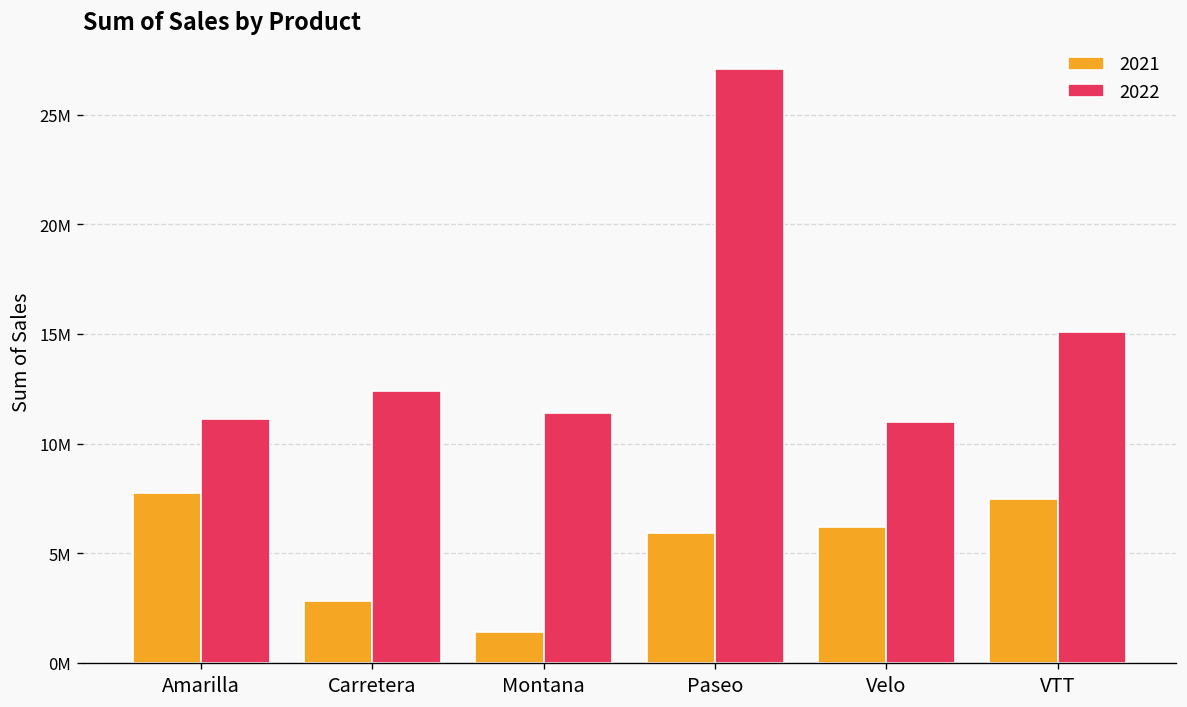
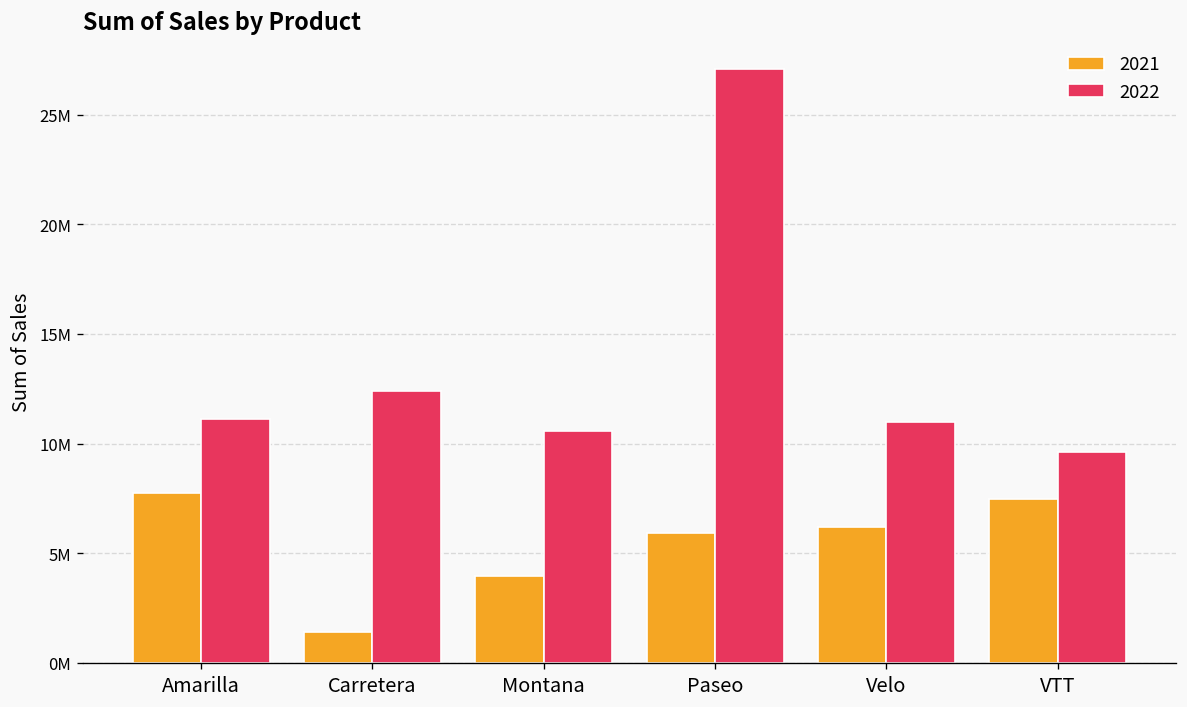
  {
    "2021": {
      "Amarilla": 7700000,
-     "Carretera": 2800000,
-     "Montana": 1400000,
+     "Carretera": 1400000,
+     "Montana": 4000000,
      "Paseo": 5900000,
      "Velo": 6200000,
      "VTT": 7500000
    },
    "2022": {
      "Amarilla": 11100000,
      "Carretera": 12400000,
-     "Montana": 11400000,
+     "Montana": 10600000,
      "Paseo": 27100000,
      "Velo": 11000000,
-     "VTT": 15100000
+     "VTT": 9600000
    }
  }
